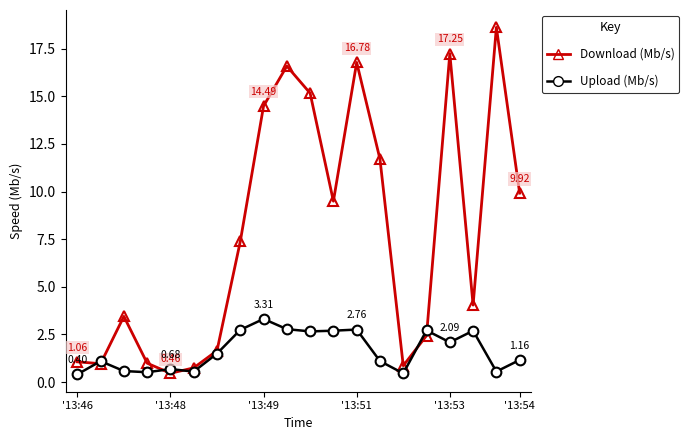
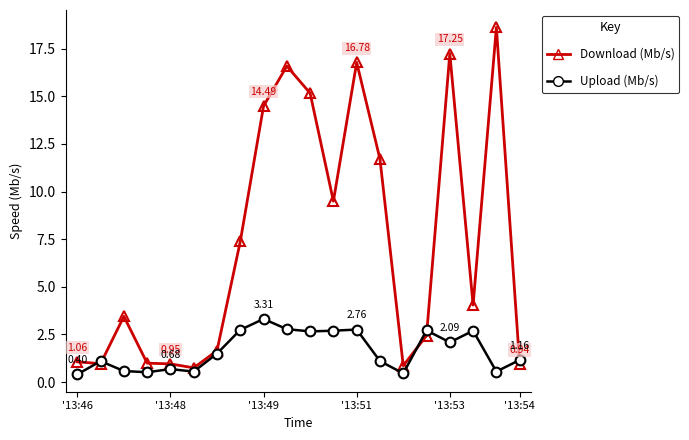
  {
    "Download (Mb/s)": {
-     "'13:48": 0.46,
-     "'13:54": 9.92
+     "'13:48": 0.95,
+     "'13:54": 0.94
    },
    "Upload (Mb/s)": {
      "'13:49": 3.31,
      "'13:51": 2.76,
      "'13:53": 2.09,
      "'13:54": 1.16
    }
  }
